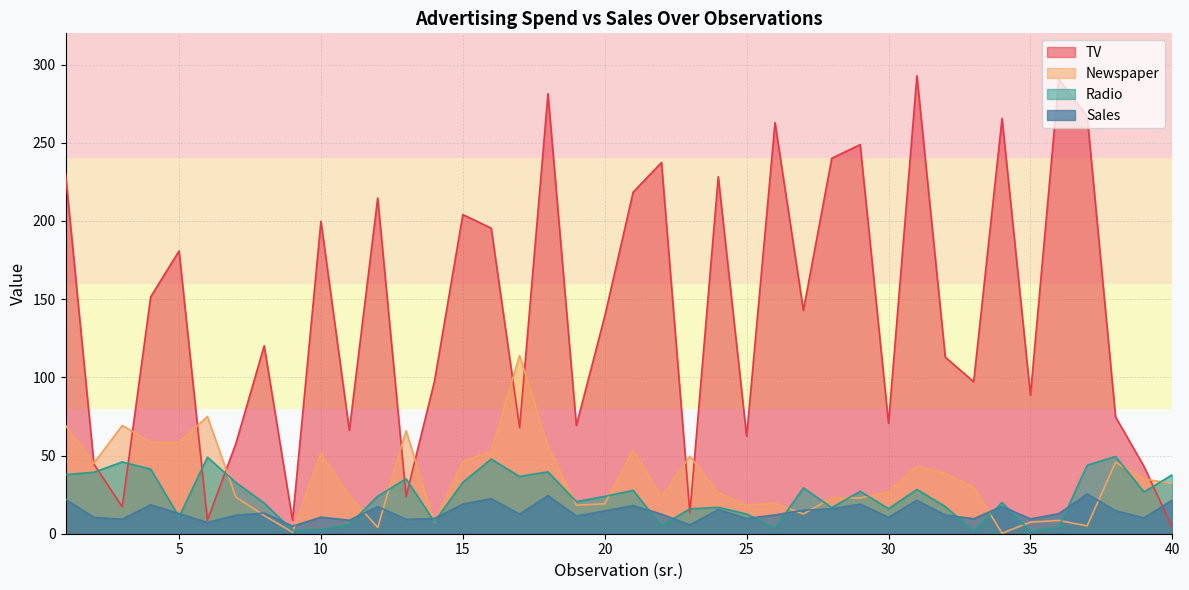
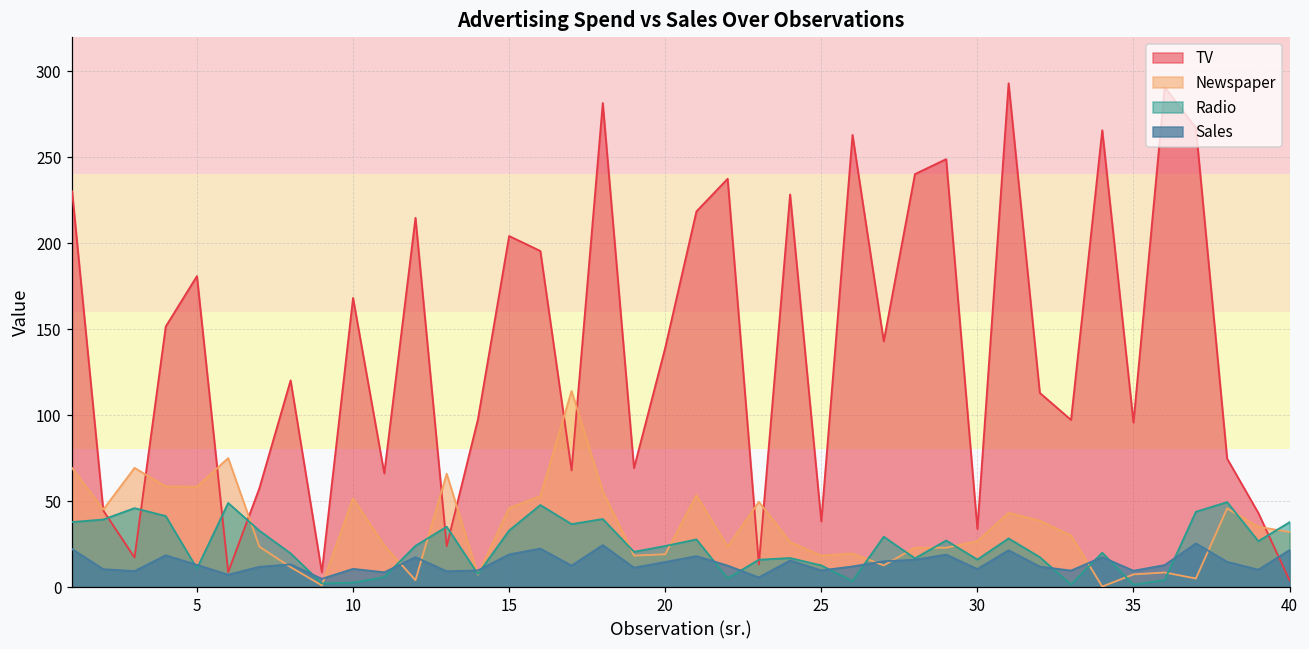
  {
    "TV": {
      "5": 181,
-     "10": 200,
+     "10": 168,
      "15": 204,
      "20": 139,
-     "25": 62,
-     "30": 71,
-     "35": 89,
+     "25": 38,
+     "30": 34,
+     "35": 96,
      "40": 4
    },
    "Newspaper": {
      "5": 58,
      "10": 52,
      "15": 46,
      "20": 19,
      "25": 18,
      "30": 27,
      "35": 7,
      "40": 32
    }
  }
